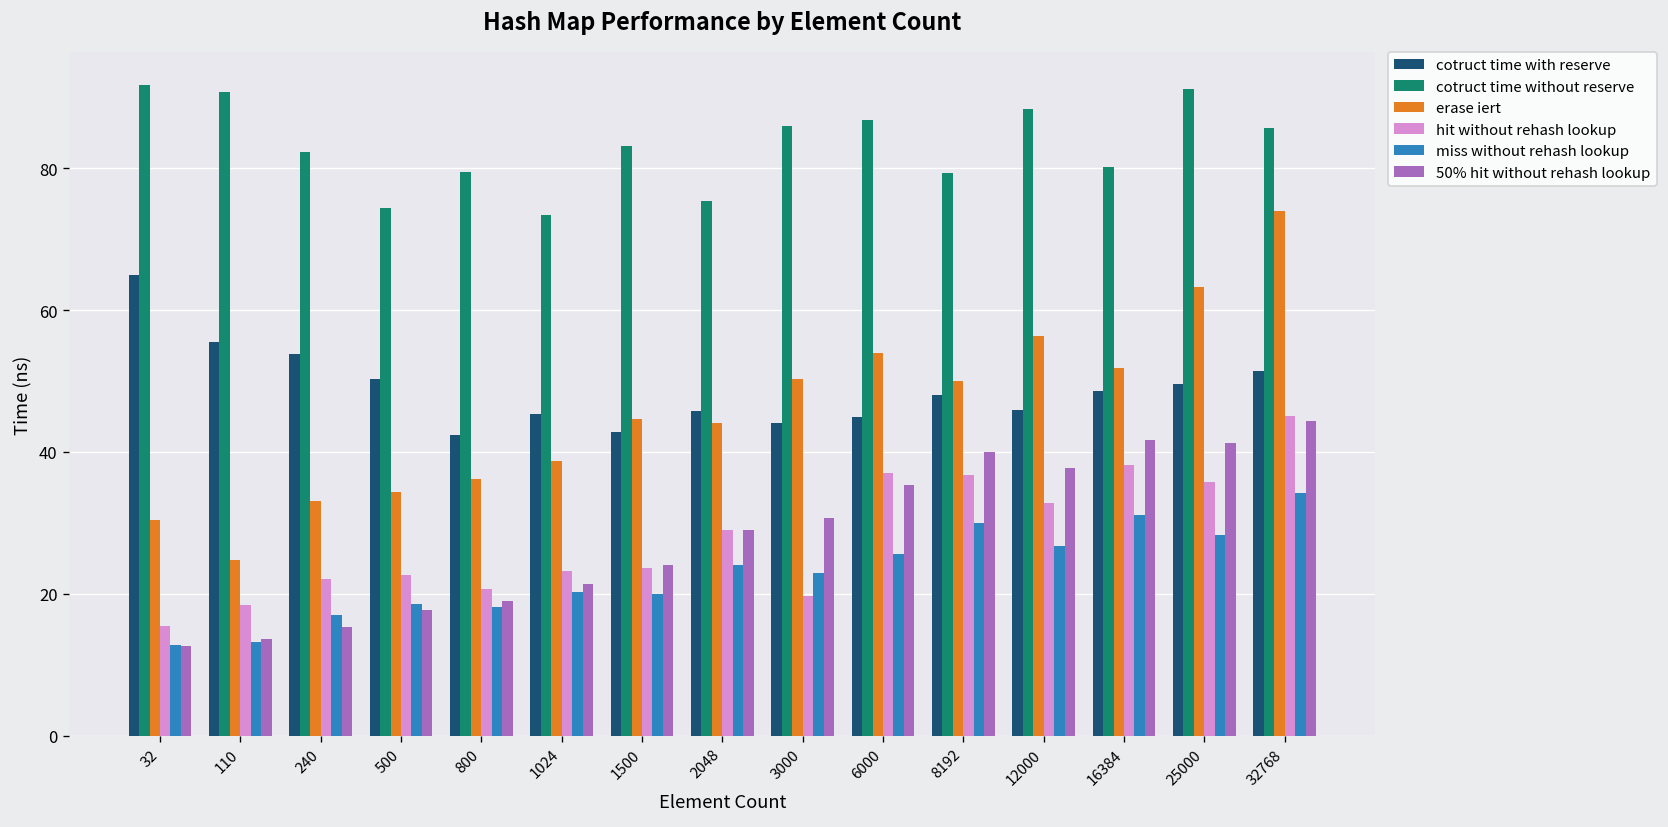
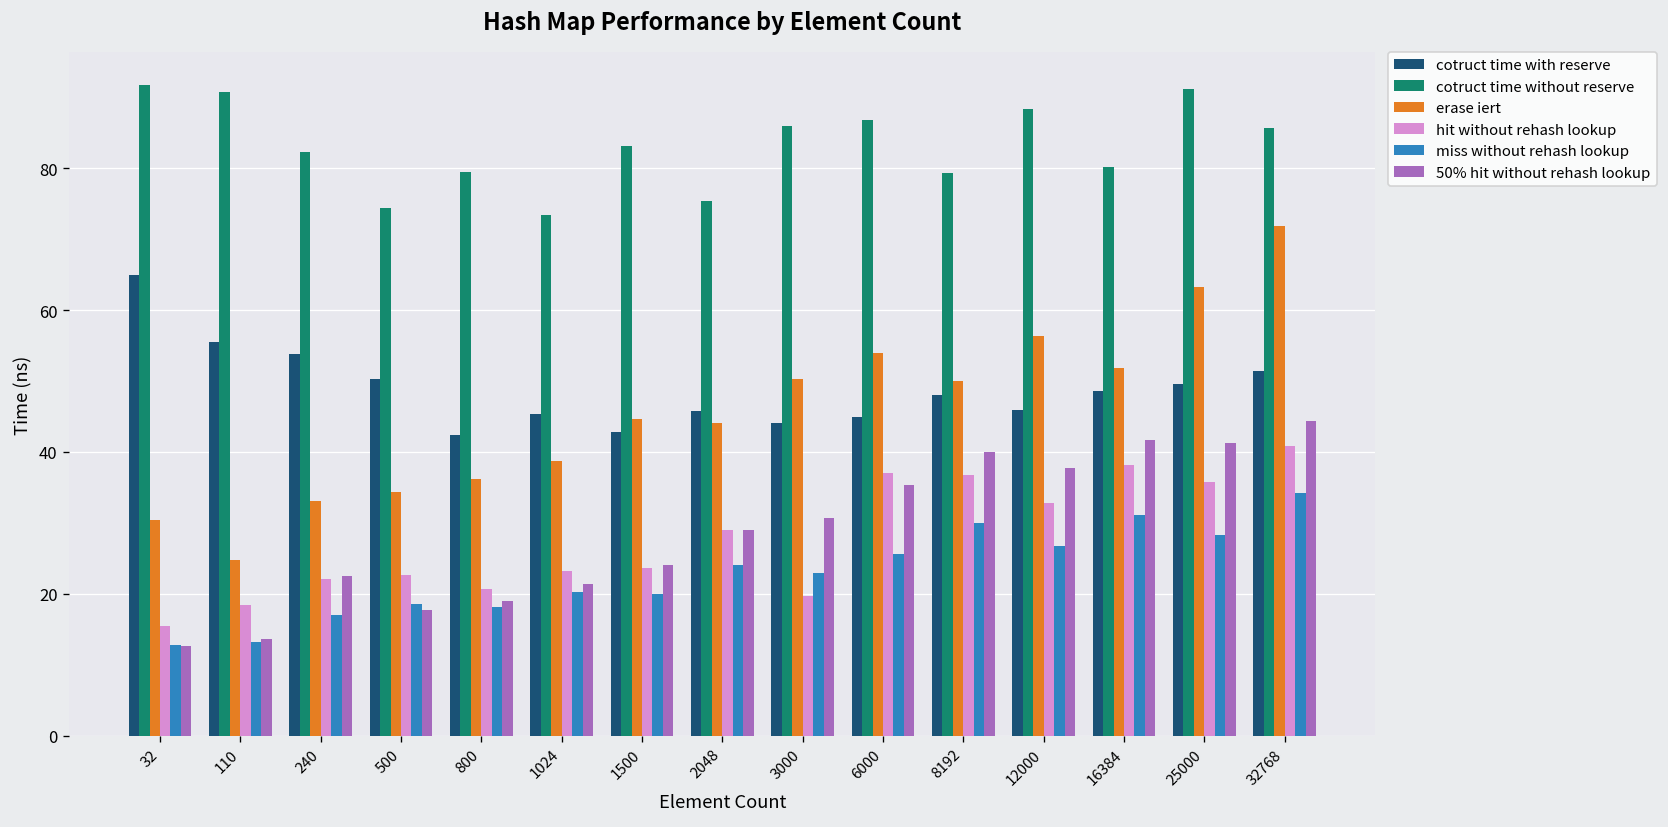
  {
    "erase iert": {
      "32": 30,
      "110": 25,
      "240": 33,
      "500": 34,
      "800": 36,
      "1024": 39,
      "1500": 45,
      "2048": 44,
      "3000": 50,
      "6000": 54,
      "8192": 50,
      "12000": 56,
      "16384": 52,
      "25000": 63,
-     "32768": 74
+     "32768": 72
    },
    "hit without rehash lookup": {
      "32": 16,
      "110": 18,
      "240": 22,
      "500": 23,
      "800": 21,
      "1024": 23,
      "1500": 24,
      "2048": 29,
      "3000": 20,
      "6000": 37,
      "8192": 37,
      "12000": 33,
      "16384": 38,
      "25000": 36,
-     "32768": 45
+     "32768": 41
    },
    "miss without rehash lookup": {
      "32": 13,
      "110": 13,
      "240": 17,
      "500": 18,
      "800": 18,
      "1024": 20,
      "1500": 20,
      "2048": 24,
      "3000": 23,
      "6000": 26,
      "8192": 30,
      "12000": 27,
      "16384": 31,
      "25000": 28,
      "32768": 34
    },
    "50% hit without rehash lookup": {
      "32": 13,
      "110": 14,
-     "240": 15,
+     "240": 22,
      "500": 18,
      "800": 19,
      "1024": 21,
      "1500": 24,
      "2048": 29,
      "3000": 31,
      "6000": 35,
      "8192": 40,
      "12000": 38,
      "16384": 42,
      "25000": 41,
      "32768": 44
    }
  }
